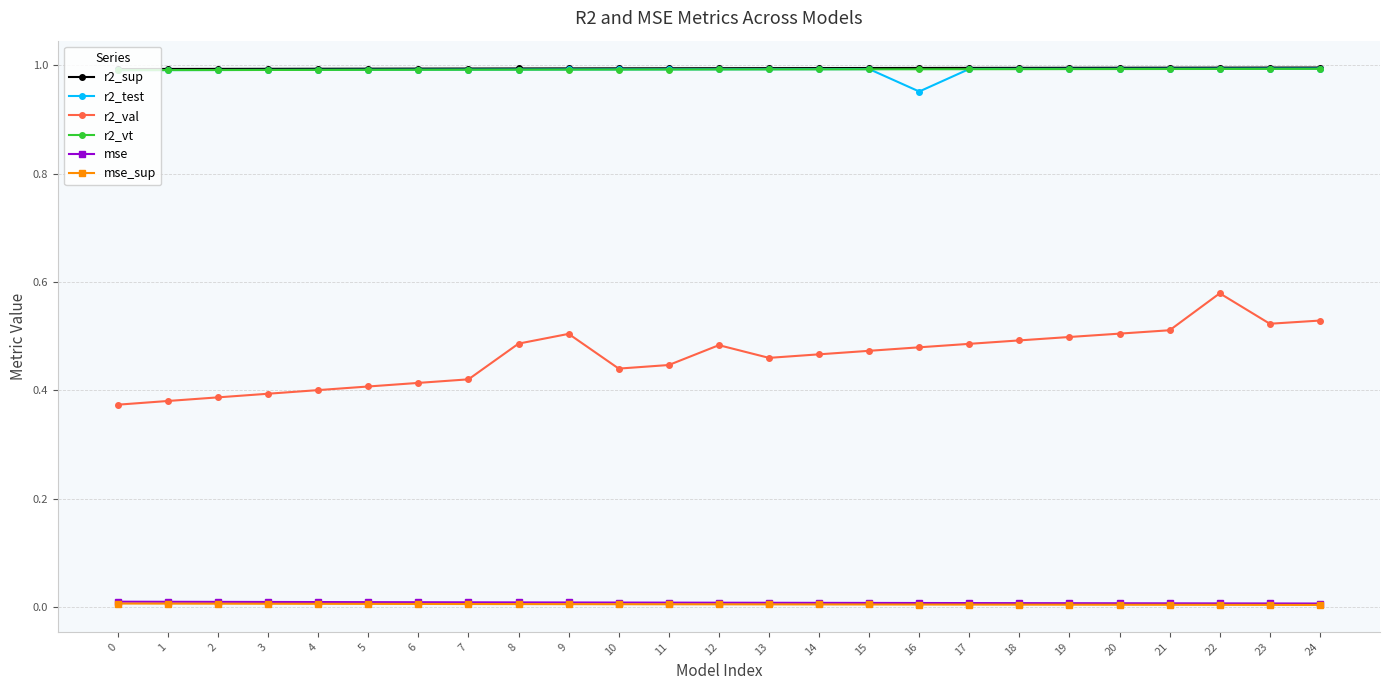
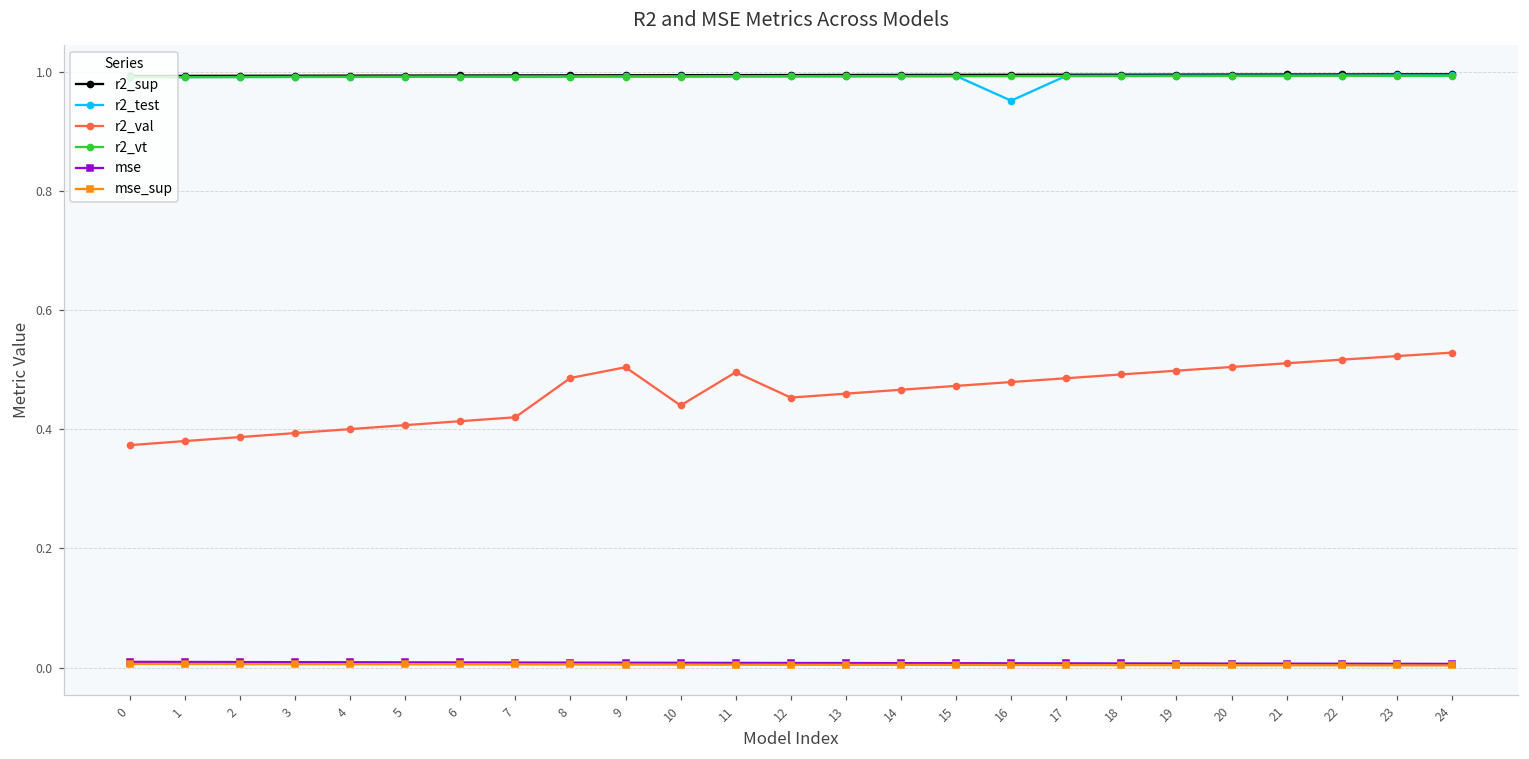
  {
    "r2_test": {
      "16": 0.95
    },
    "r2_val": {
      "0": 0.37,
      "1": 0.38,
      "2": 0.39,
      "3": 0.39,
      "4": 0.40,
      "5": 0.41,
      "6": 0.41,
      "7": 0.42,
      "8": 0.49,
      "9": 0.50,
      "10": 0.44,
-     "11": 0.45,
-     "12": 0.48,
+     "11": 0.50,
+     "12": 0.45,
      "13": 0.46,
      "14": 0.47,
      "15": 0.47,
      "16": 0.48,
      "17": 0.49,
      "18": 0.49,
      "19": 0.50,
      "20": 0.50,
      "21": 0.51,
-     "22": 0.58,
+     "22": 0.52,
      "23": 0.52,
      "24": 0.53
    }
  }
